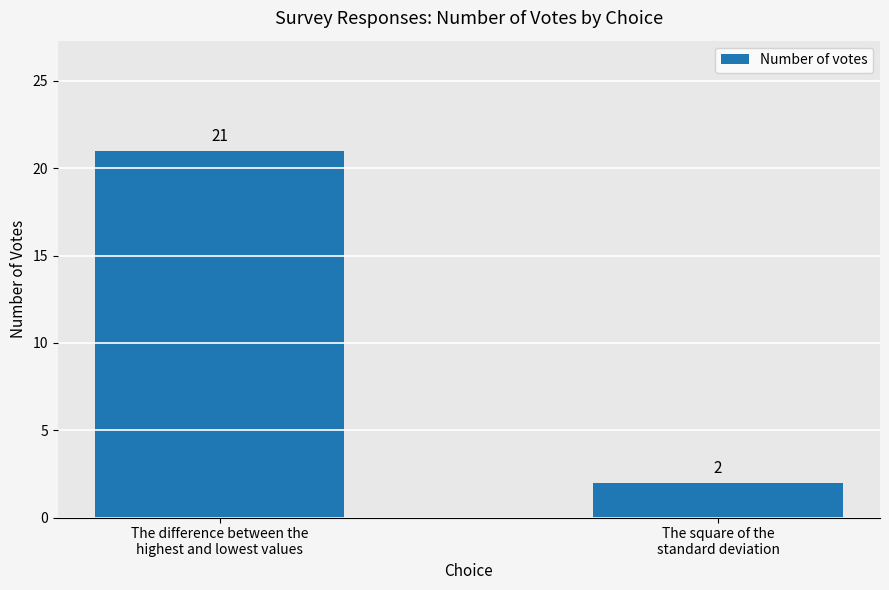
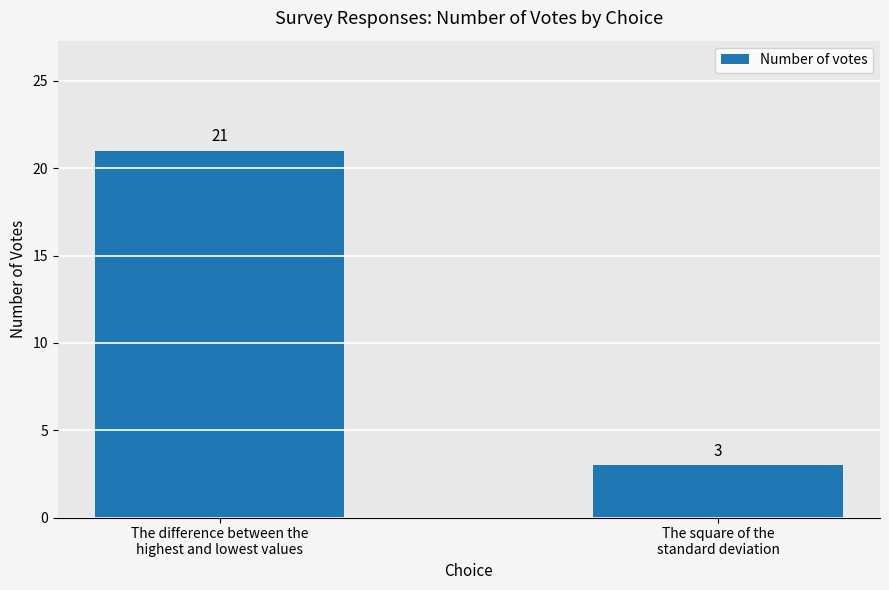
  {
    "The difference between the highest and lowest values": 21,
-   "The square of the standard deviation": 2
+   "The square of the standard deviation": 3
  }
